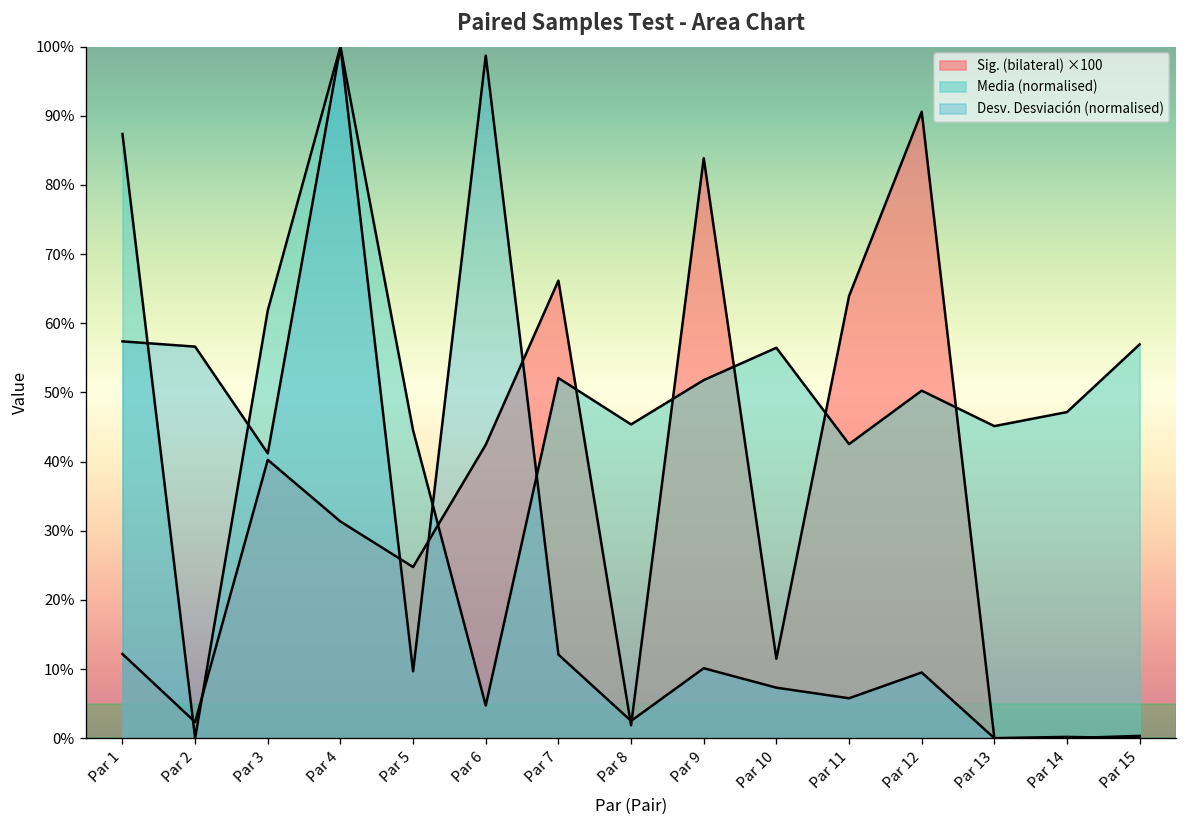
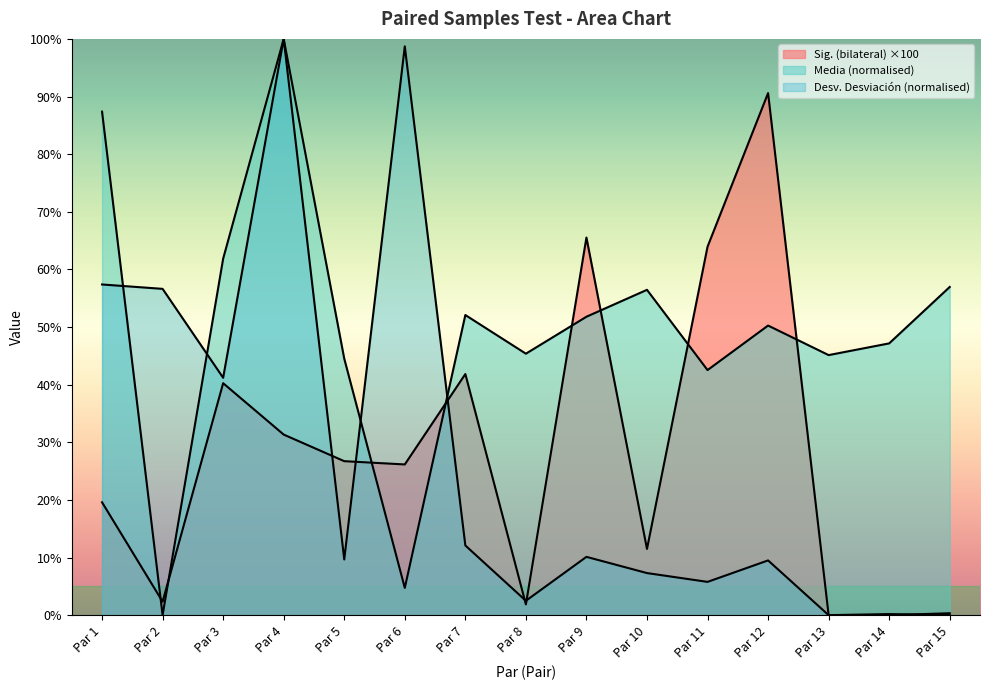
  {
    "Sig. (bilateral) ×100": {
-     "Par 1": "12%",
+     "Par 1": "20%",
      "Par 2": "2%",
      "Par 3": "40%",
      "Par 4": "31%",
-     "Par 5": "25%",
-     "Par 6": "42%",
-     "Par 7": "66%",
+     "Par 5": "27%",
+     "Par 6": "26%",
+     "Par 7": "42%",
      "Par 8": "2%",
-     "Par 9": "84%",
+     "Par 9": "66%",
      "Par 10": "11%",
      "Par 11": "64%",
      "Par 12": "91%"
    }
  }
